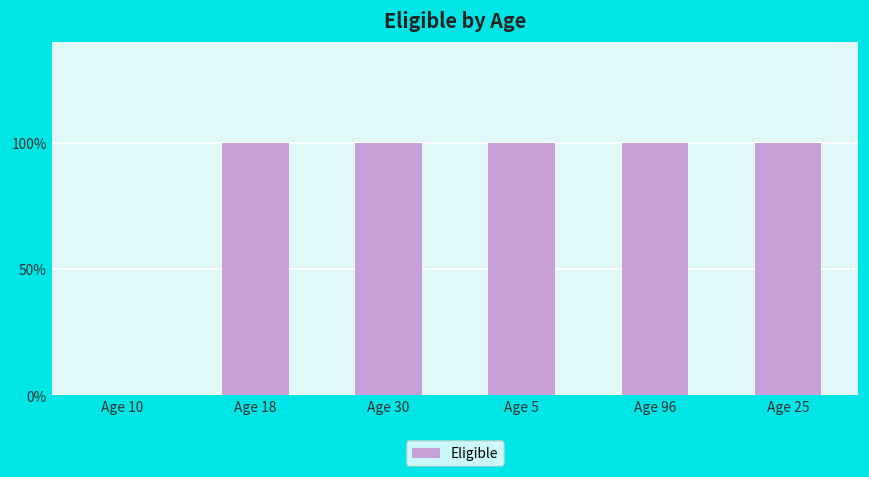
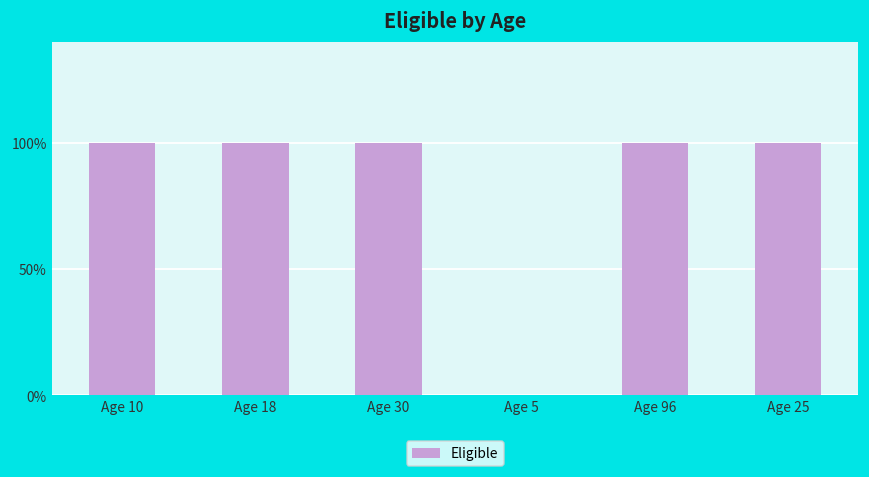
  {
-   "Age 10": "0%",
+   "Age 10": "100%",
    "Age 18": "100%",
    "Age 30": "100%",
-   "Age 5": "100%",
+   "Age 5": "0%",
    "Age 96": "100%",
    "Age 25": "100%"
  }
